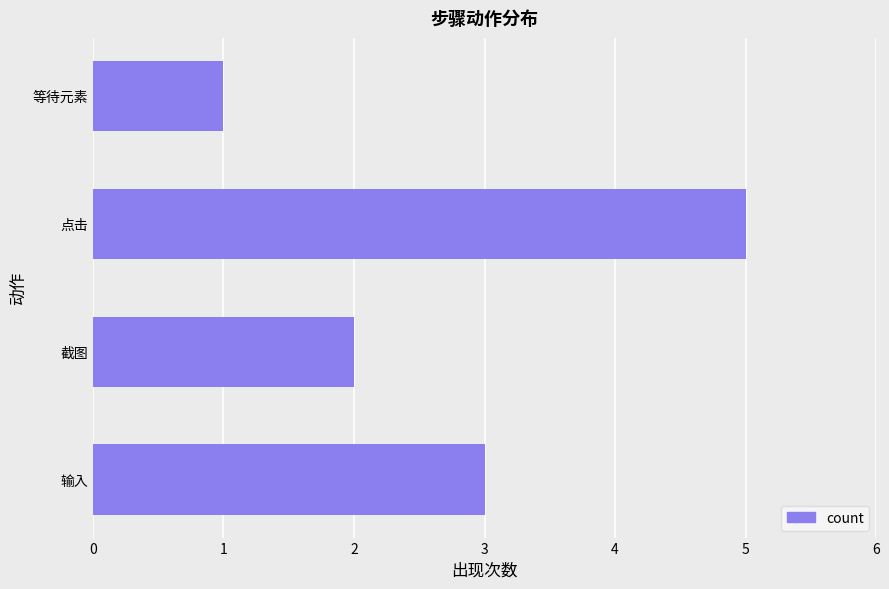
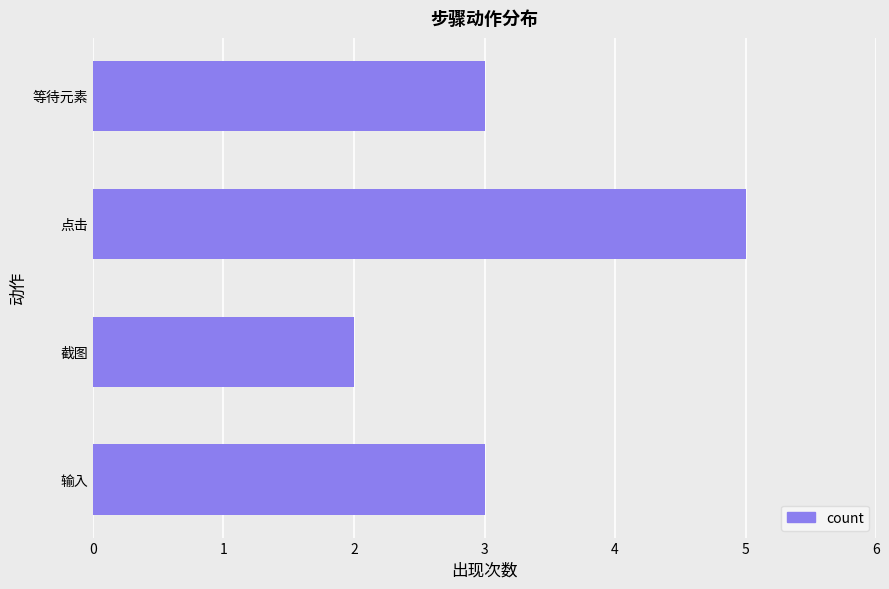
  {
-   "等待元素": 1,
+   "等待元素": 3,
    "点击": 5,
    "截图": 2,
    "输入": 3
  }
